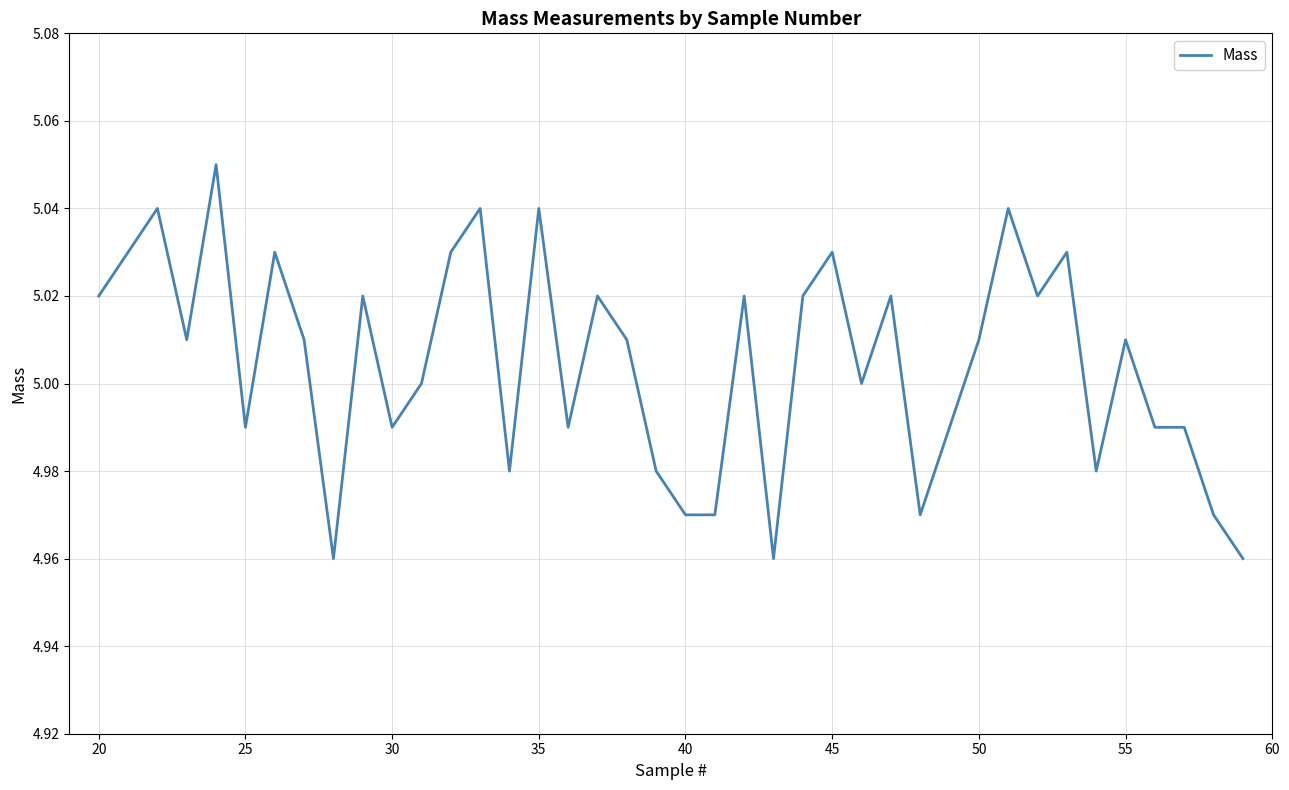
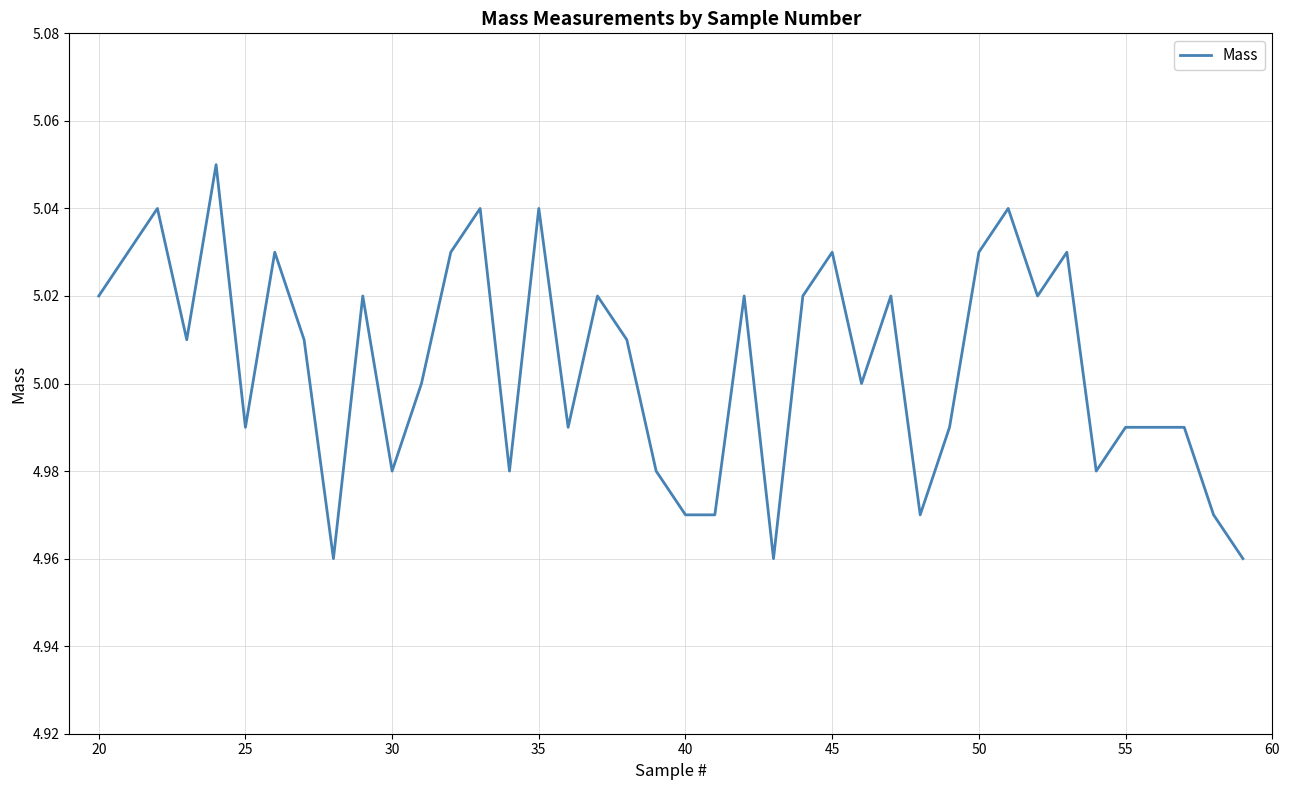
  {
    "20": 5.02,
    "25": 4.99,
-   "30": 4.99,
+   "30": 4.98,
    "35": 5.04,
    "40": 4.97,
    "45": 5.03,
-   "50": 5.01,
-   "55": 5.01
+   "50": 5.03,
+   "55": 4.99
  }
